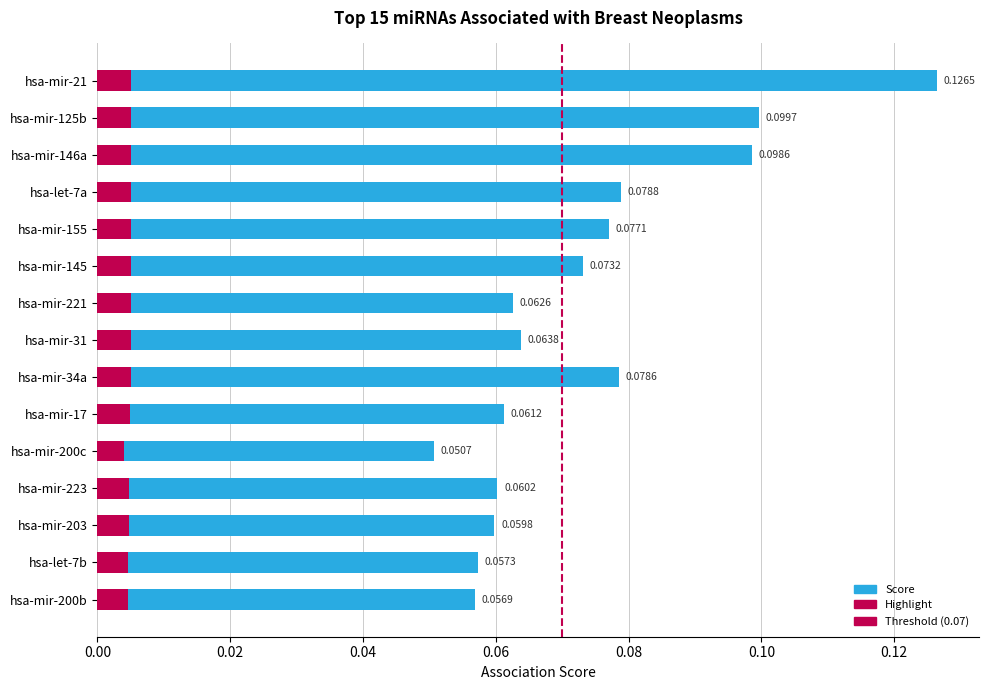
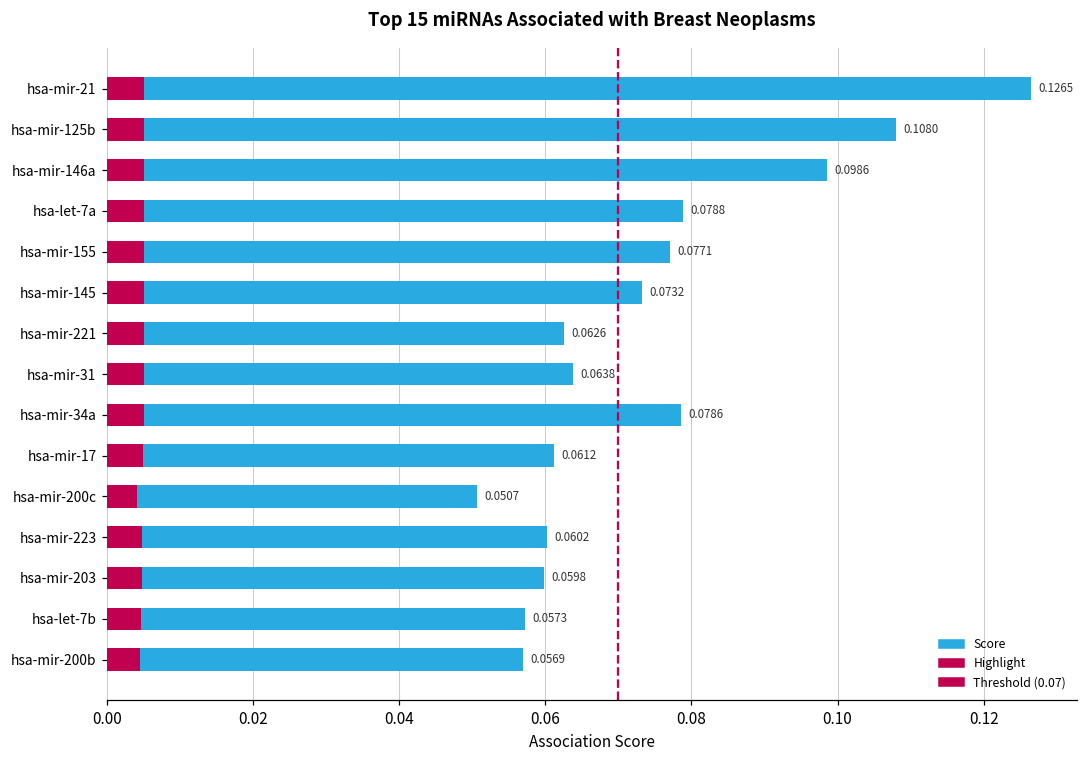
  {
    "Score": {
      "hsa-mir-21": 0.1265,
-     "hsa-mir-125b": 0.0997,
+     "hsa-mir-125b": 0.1080,
      "hsa-mir-146a": 0.0986,
      "hsa-let-7a": 0.0788,
      "hsa-mir-155": 0.0771,
      "hsa-mir-145": 0.0732,
      "hsa-mir-221": 0.0626,
      "hsa-mir-31": 0.0638,
      "hsa-mir-34a": 0.0786,
      "hsa-mir-17": 0.0612,
      "hsa-mir-200c": 0.0507,
      "hsa-mir-223": 0.0602,
      "hsa-mir-203": 0.0598,
      "hsa-let-7b": 0.0573,
      "hsa-mir-200b": 0.0569
    }
  }
